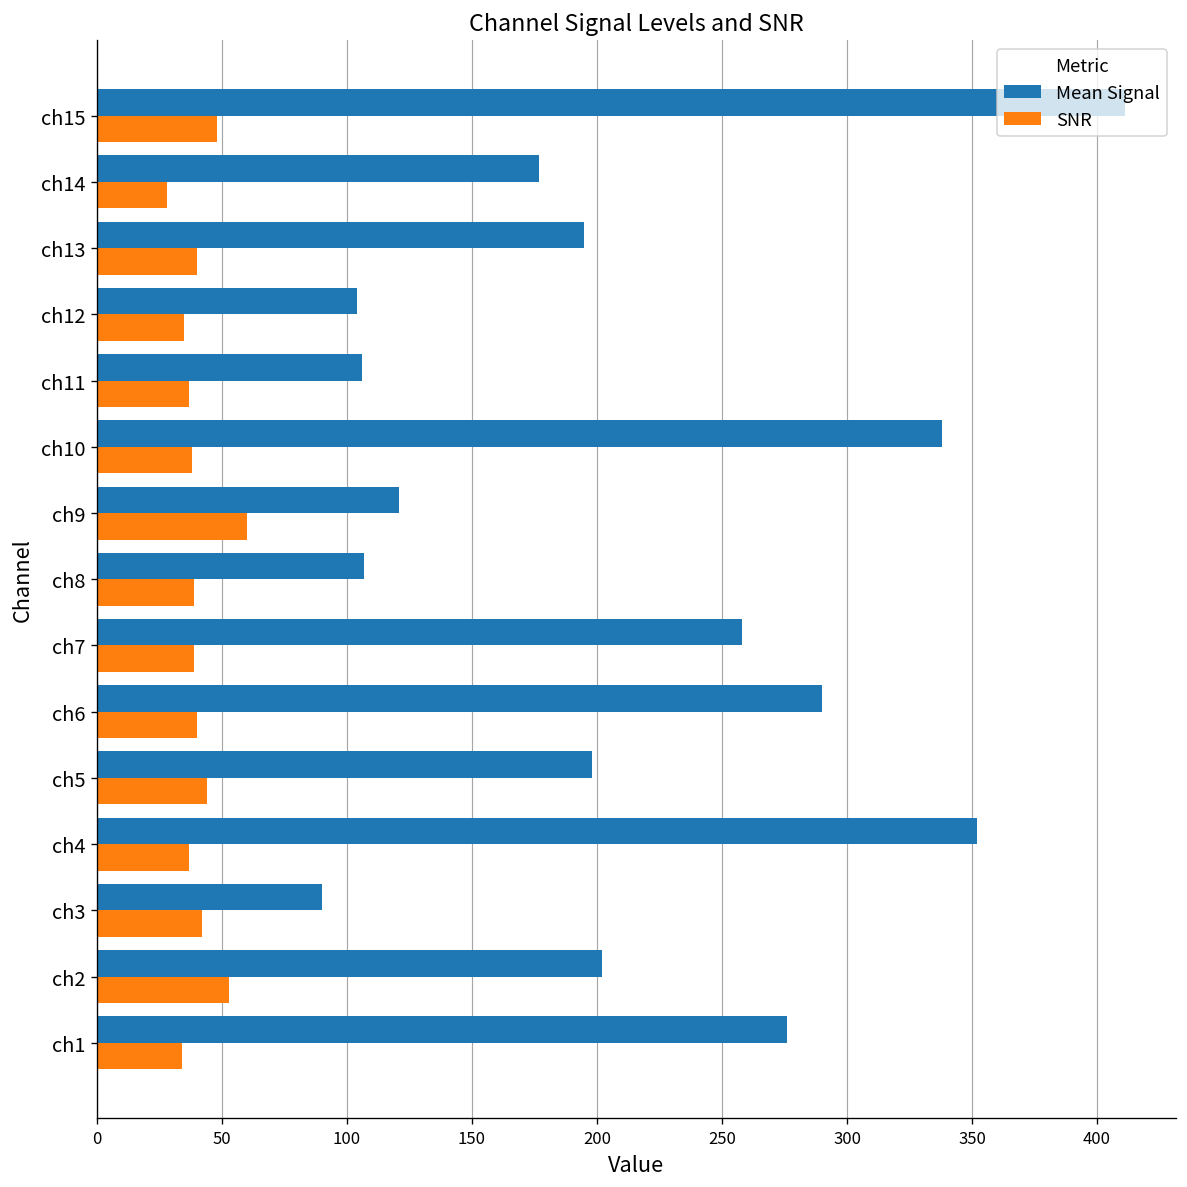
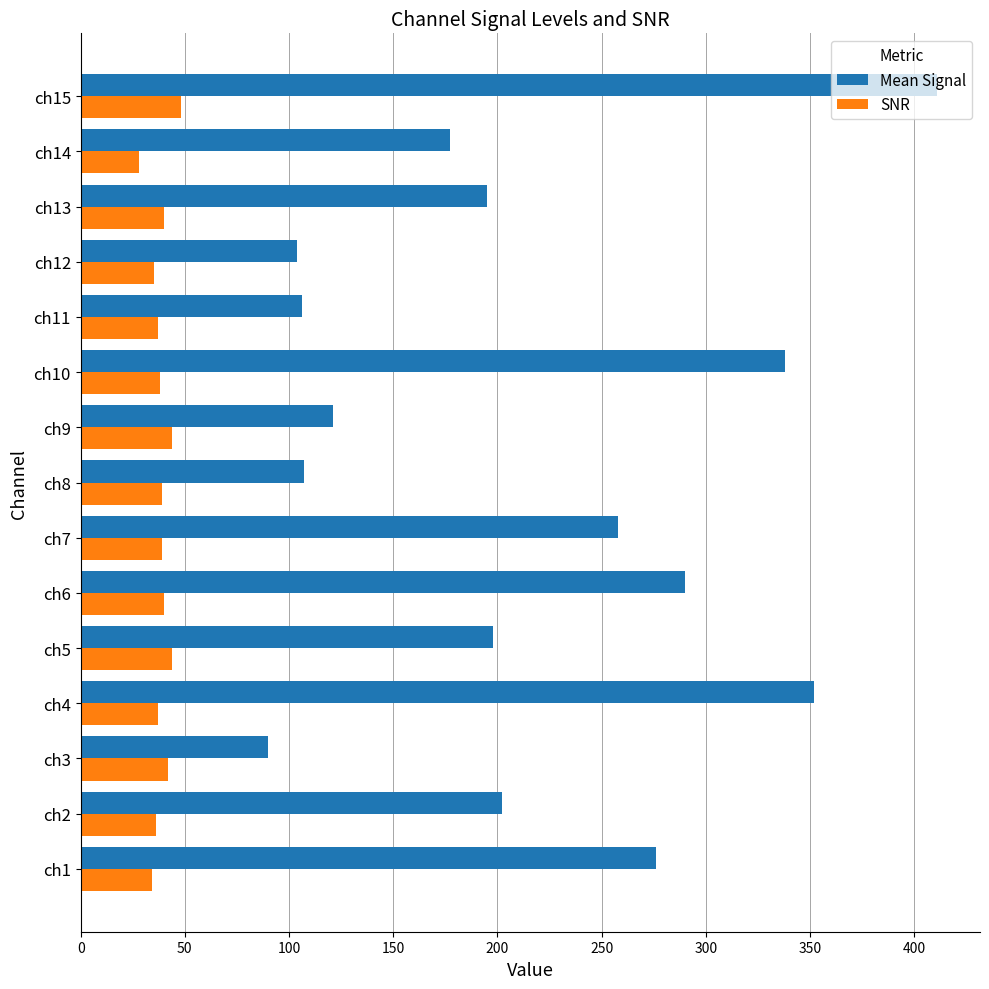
  {
    "Mean Signal": {
      "ch14": 177,
      "ch13": 195,
      "ch12": 104,
      "ch11": 106,
      "ch10": 338,
      "ch9": 121,
      "ch8": 107,
      "ch7": 258,
      "ch6": 290,
      "ch5": 198,
      "ch4": 352,
      "ch3": 90,
      "ch2": 202,
      "ch1": 276
    },
    "SNR": {
      "ch15": 48,
      "ch14": 28,
      "ch13": 40,
      "ch12": 35,
      "ch11": 37,
      "ch10": 38,
-     "ch9": 60,
+     "ch9": 44,
      "ch8": 39,
      "ch7": 39,
      "ch6": 40,
      "ch5": 44,
      "ch4": 37,
      "ch3": 42,
-     "ch2": 53,
+     "ch2": 36,
      "ch1": 34
    }
  }
